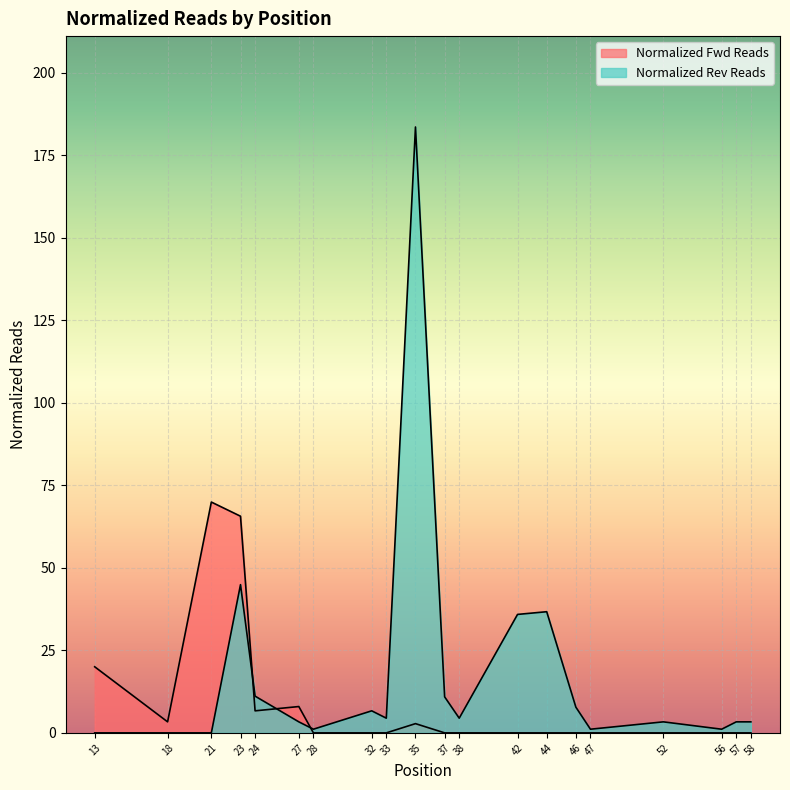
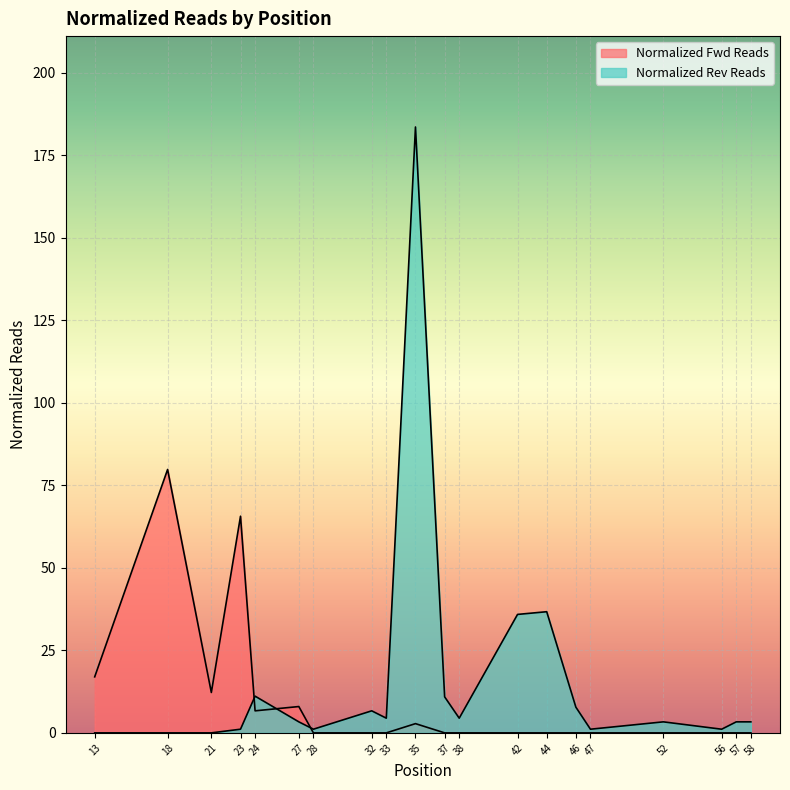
  {
    "Normalized Fwd Reads": {
-     "13": 20,
-     "18": 3,
-     "21": 70,
+     "13": 17,
+     "18": 80,
+     "21": 12,
      "23": 66,
      "24": 7,
      "27": 8,
      "28": 0,
      "32": 0,
      "33": 0,
      "35": 3,
      "37": 0,
      "38": 0,
      "42": 0,
      "44": 0,
      "46": 0,
      "47": 0,
      "52": 0,
      "56": 0,
      "57": 0,
      "58": 0
    },
    "Normalized Rev Reads": {
      "13": 0,
      "18": 0,
      "21": 0,
-     "23": 45,
+     "23": 1,
      "24": 11,
      "27": 3,
      "28": 1,
      "32": 7,
      "33": 4,
      "35": 184,
      "37": 11,
      "38": 4,
      "42": 36,
      "44": 37,
      "46": 8,
      "47": 1,
      "52": 3,
      "56": 1,
      "57": 3,
      "58": 3
    }
  }
